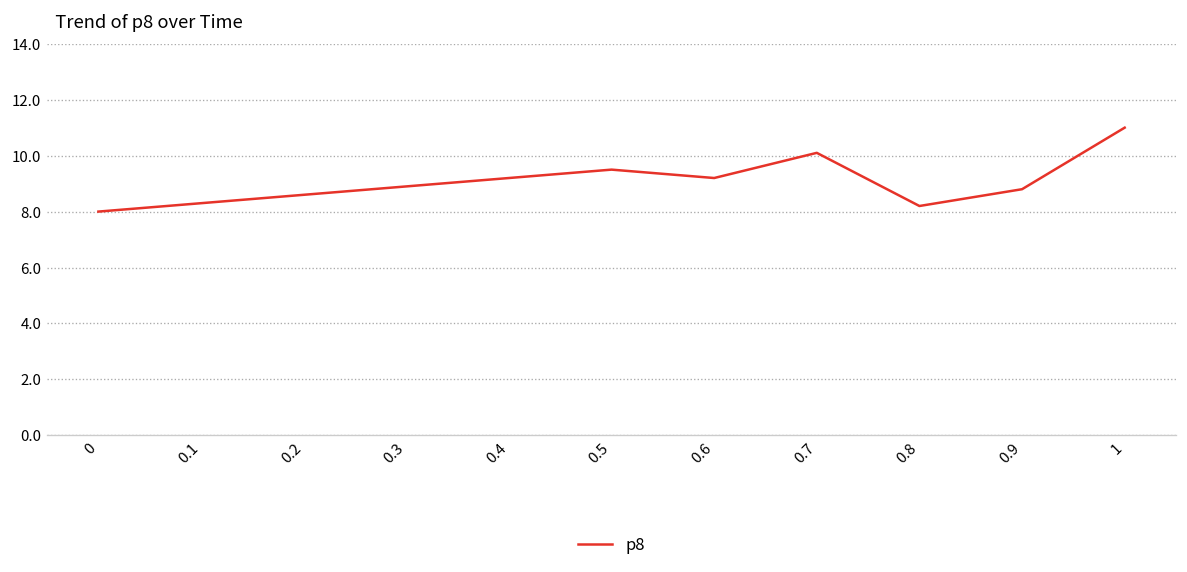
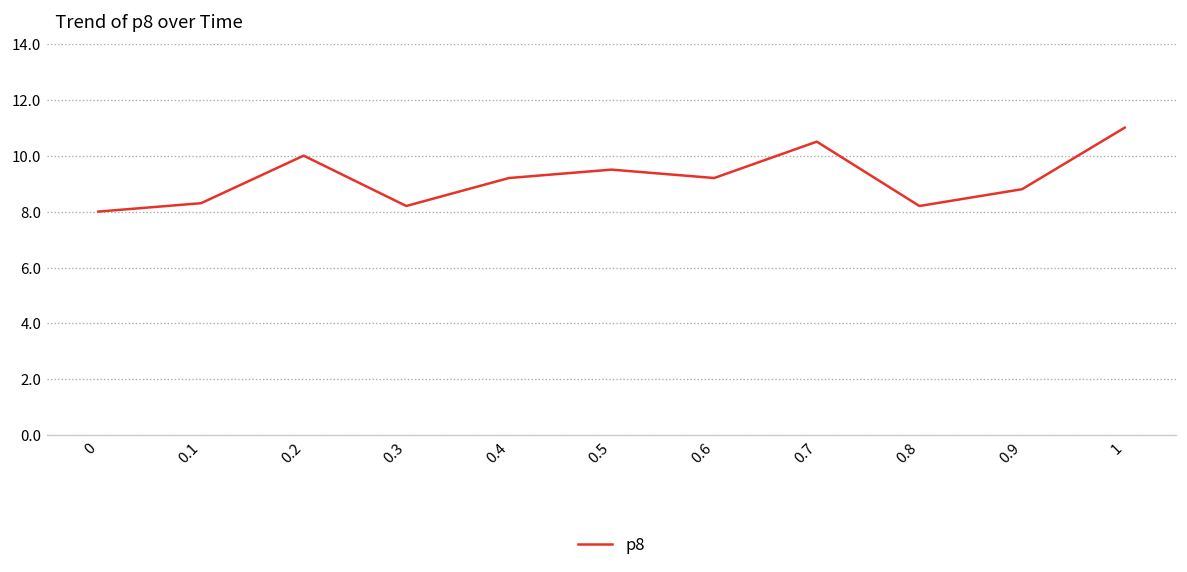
  {
    "0": 8.0,
    "0.1": 8.3,
-   "0.2": 8.6,
-   "0.3": 8.9,
+   "0.2": 10.0,
+   "0.3": 8.2,
    "0.4": 9.2,
    "0.5": 9.5,
    "0.6": 9.2,
-   "0.7": 10.1,
+   "0.7": 10.5,
    "0.8": 8.2,
    "0.9": 8.8,
    "1": 11.0
  }
